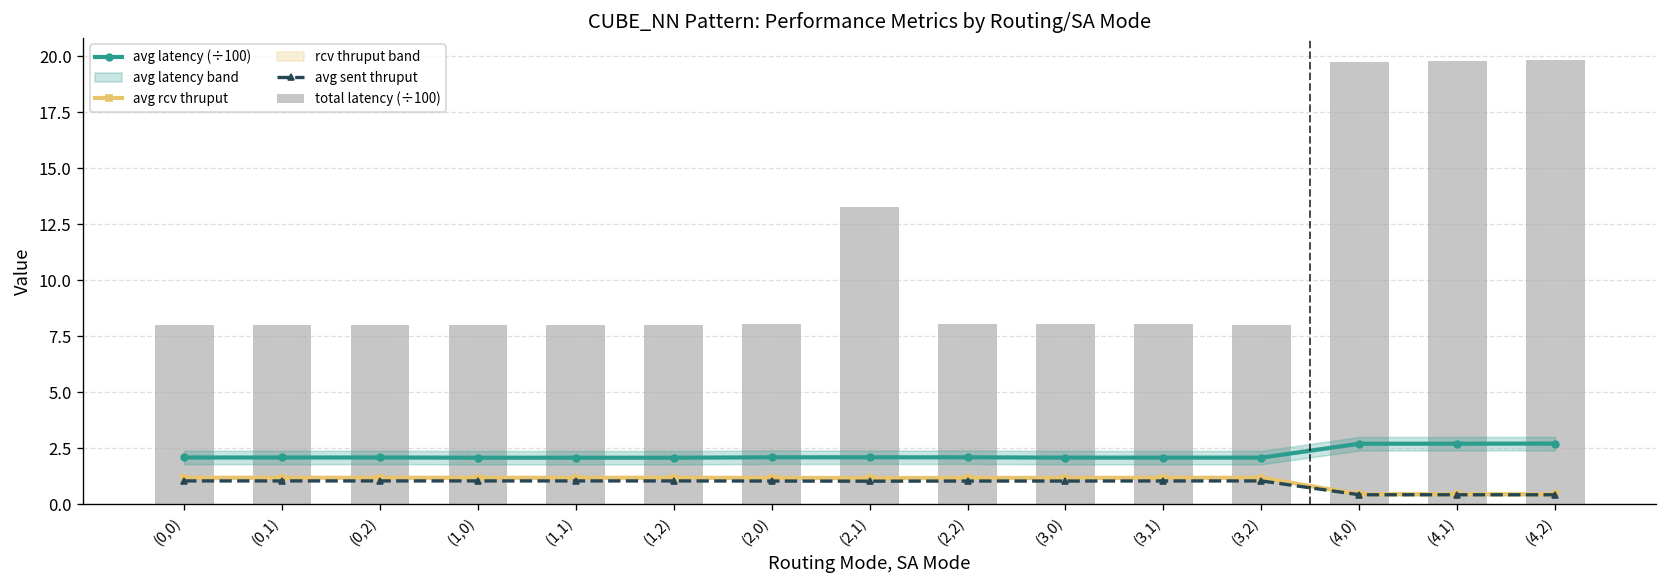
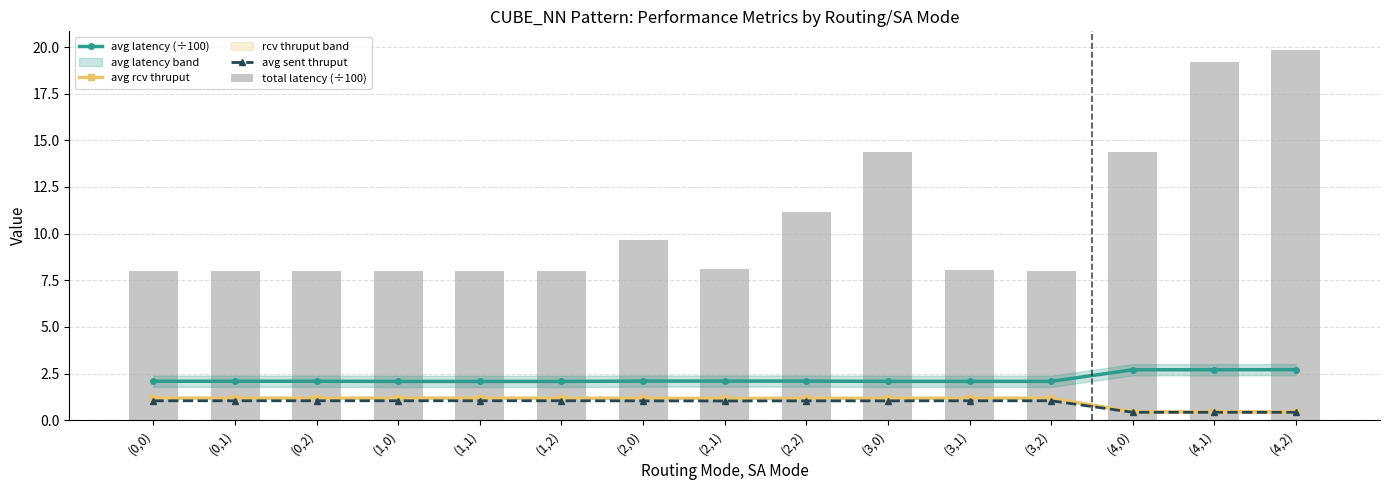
  {
    "total latency (÷100)": {
      "(0,0)": 8.0,
      "(0,1)": 8.0,
      "(0,2)": 8.0,
      "(1,0)": 8.0,
      "(1,1)": 8.0,
      "(1,2)": 8.0,
-     "(2,0)": 8.1,
-     "(2,1)": 13.3,
-     "(2,2)": 8.1,
-     "(3,0)": 8.1,
+     "(2,0)": 9.6,
+     "(2,1)": 8.1,
+     "(2,2)": 11.2,
+     "(3,0)": 14.4,
      "(3,1)": 8.0,
      "(3,2)": 8.0,
-     "(4,0)": 19.8,
-     "(4,1)": 19.8,
+     "(4,0)": 14.4,
+     "(4,1)": 19.2,
      "(4,2)": 19.9
    },
    "avg sent thruput": {
      "(0,0)": 1.0,
      "(0,1)": 1.0,
      "(0,2)": 1.0,
      "(1,0)": 1.0,
      "(1,1)": 1.0,
      "(1,2)": 1.0,
      "(2,0)": 1.0,
      "(2,1)": 1.0,
      "(2,2)": 1.0,
      "(3,0)": 1.0,
      "(3,1)": 1.0,
      "(3,2)": 1.0
    }
  }
